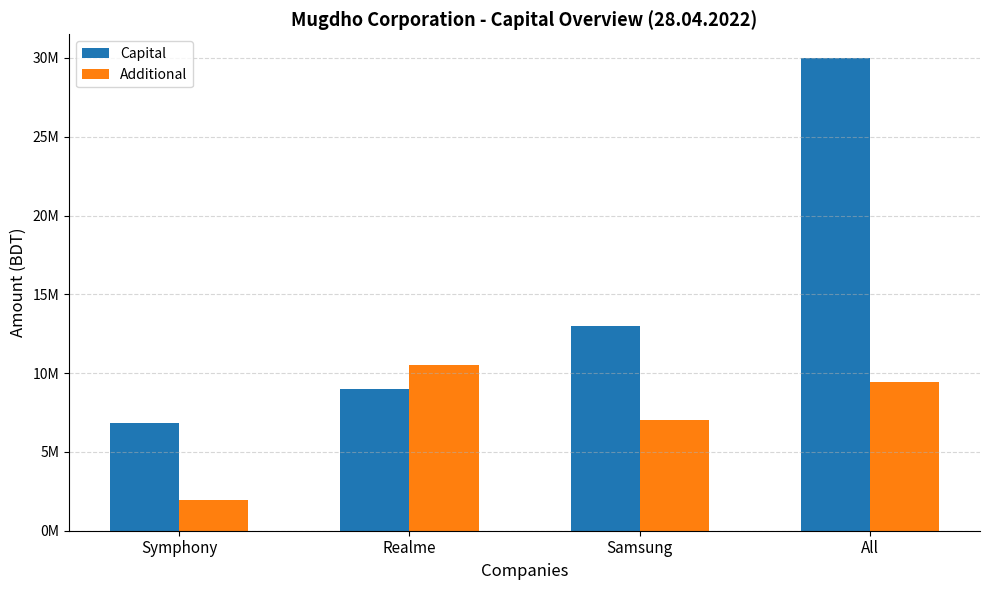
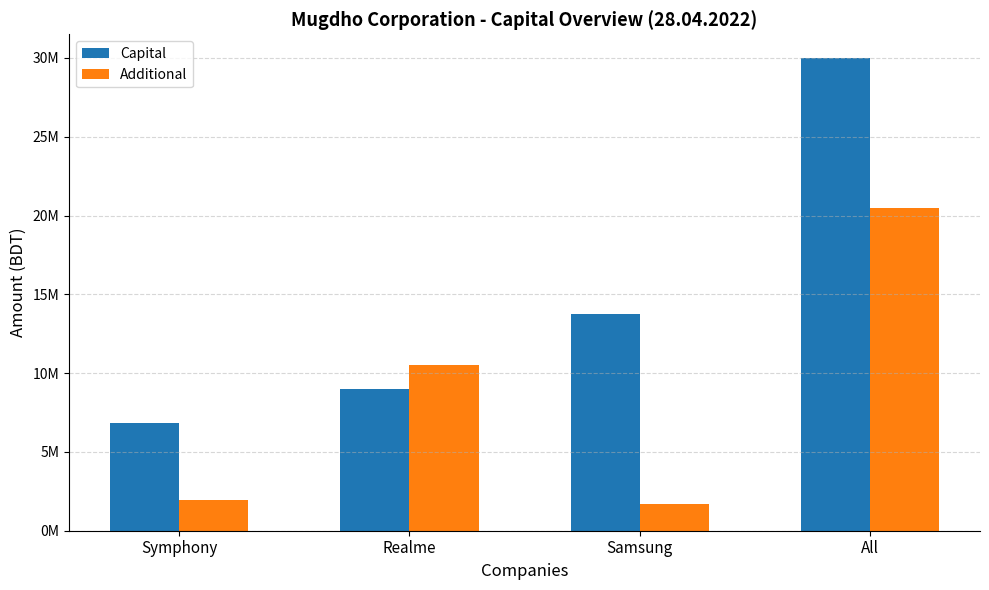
  {
    "Capital": {
      "Symphony": 6900000,
      "Realme": 9000000,
-     "Samsung": 13000000,
+     "Samsung": 13800000,
      "All": 30000000
    },
    "Additional": {
      "Symphony": 1900000,
      "Realme": 10500000,
-     "Samsung": 7000000,
-     "All": 9500000
+     "Samsung": 1700000,
+     "All": 20500000
    }
  }
